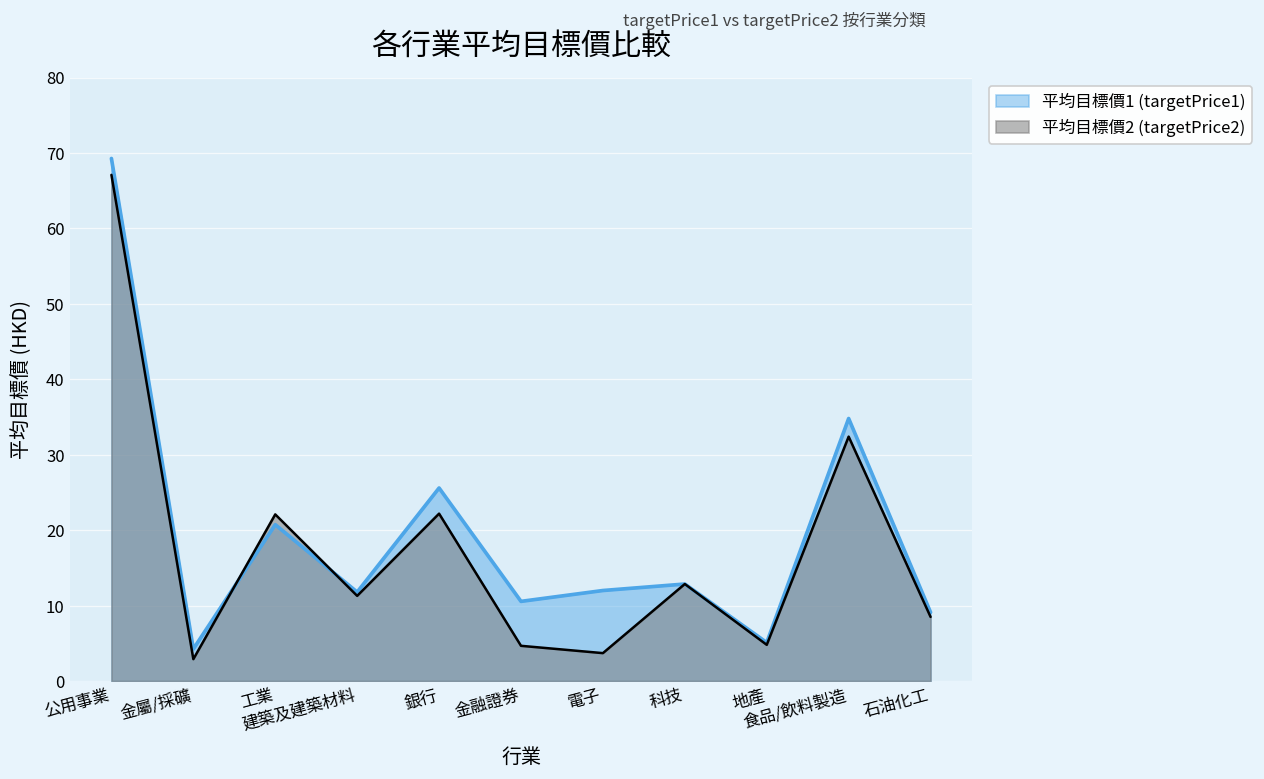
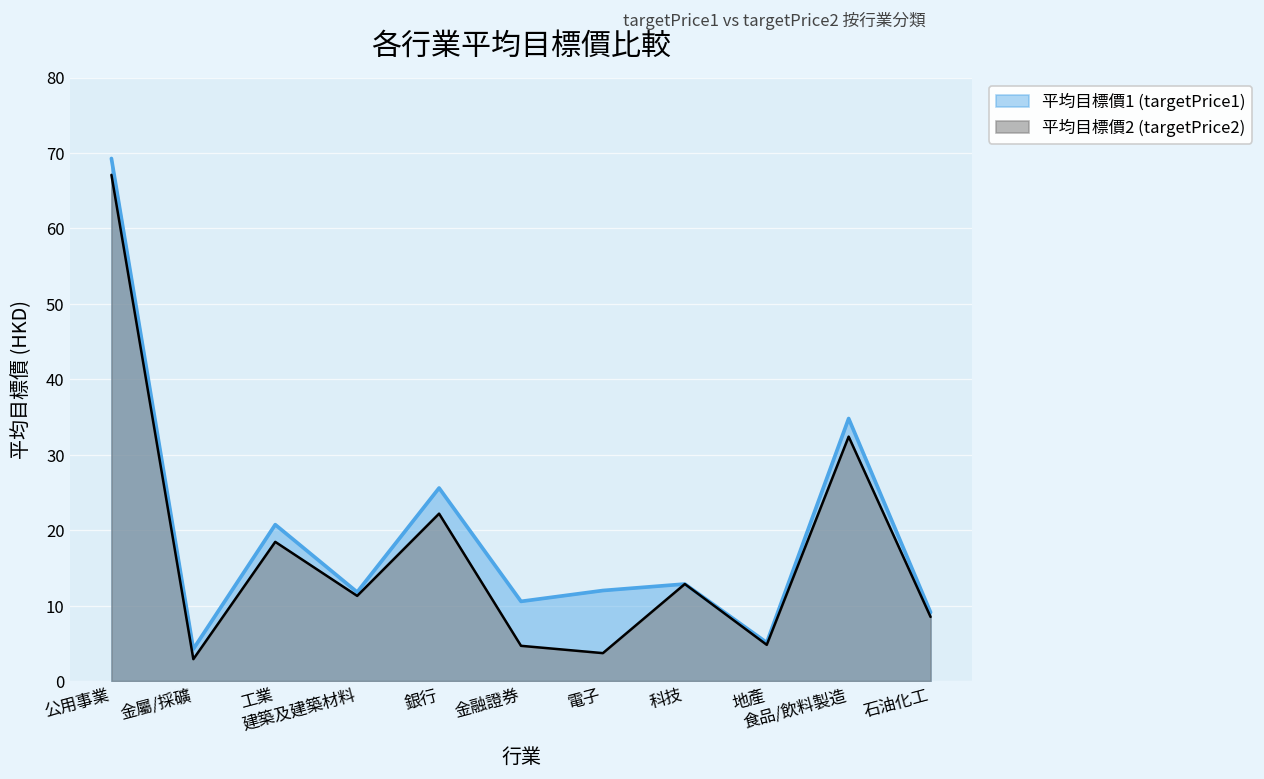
  {
    "平均目標價1 (targetPrice1)": {
      "公用事業": 69,
      "金屬/採礦": 4,
      "工業": 21,
      "建築及建築材料": 12,
      "銀行": 26,
      "金融證券": 11,
      "電子": 12,
      "食品/飲料製造": 35,
      "石油化工": 9
    },
    "平均目標價2 (targetPrice2)": {
      "公用事業": 67,
      "金屬/採礦": 3,
-     "工業": 22,
+     "工業": 18,
      "建築及建築材料": 11,
      "銀行": 22,
      "金融證券": 5,
      "電子": 4,
      "食品/飲料製造": 32,
      "石油化工": 9
    }
  }
